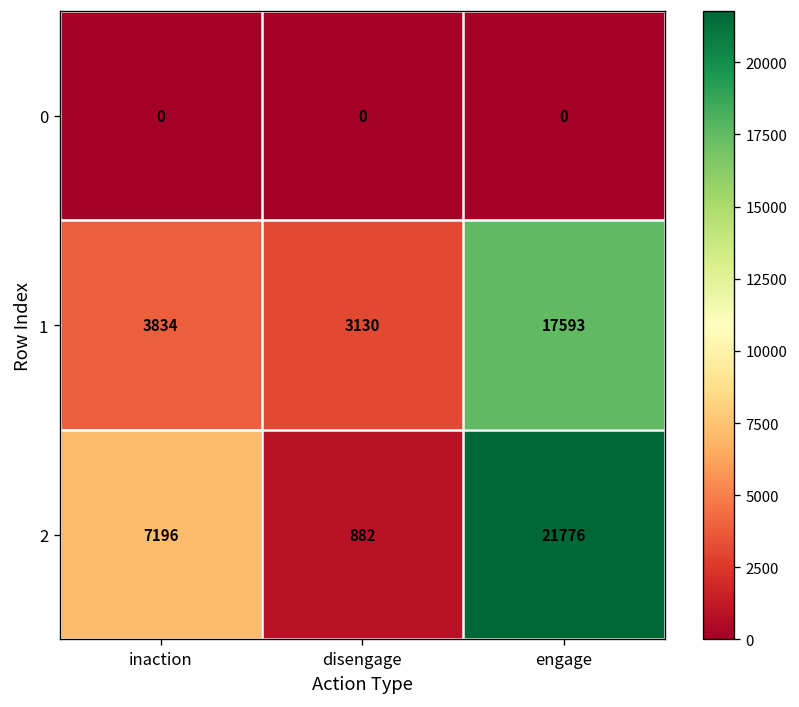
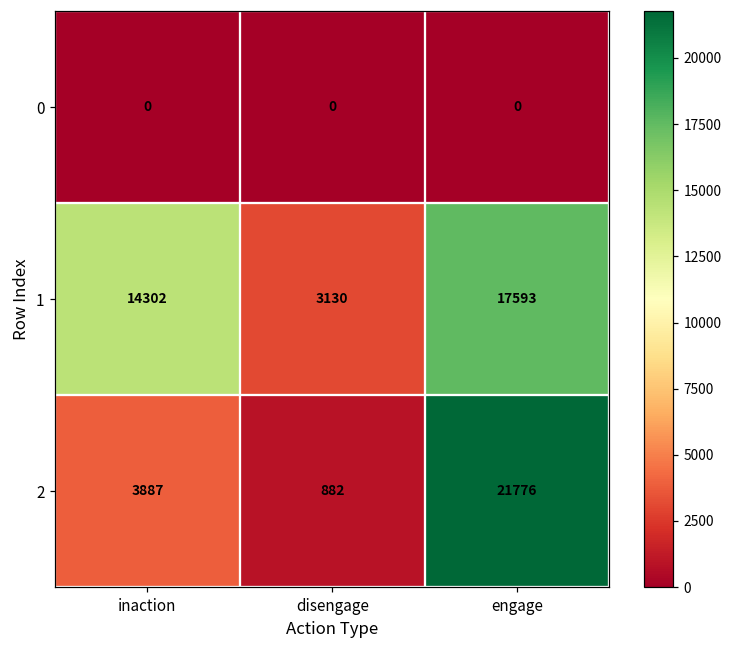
  {
    "0": {
      "inaction": 0,
      "disengage": 0,
      "engage": 0
    },
    "1": {
-     "inaction": 3834,
+     "inaction": 14302,
      "disengage": 3130,
      "engage": 17593
    },
    "2": {
-     "inaction": 7196,
+     "inaction": 3887,
      "disengage": 882,
      "engage": 21776
    }
  }
